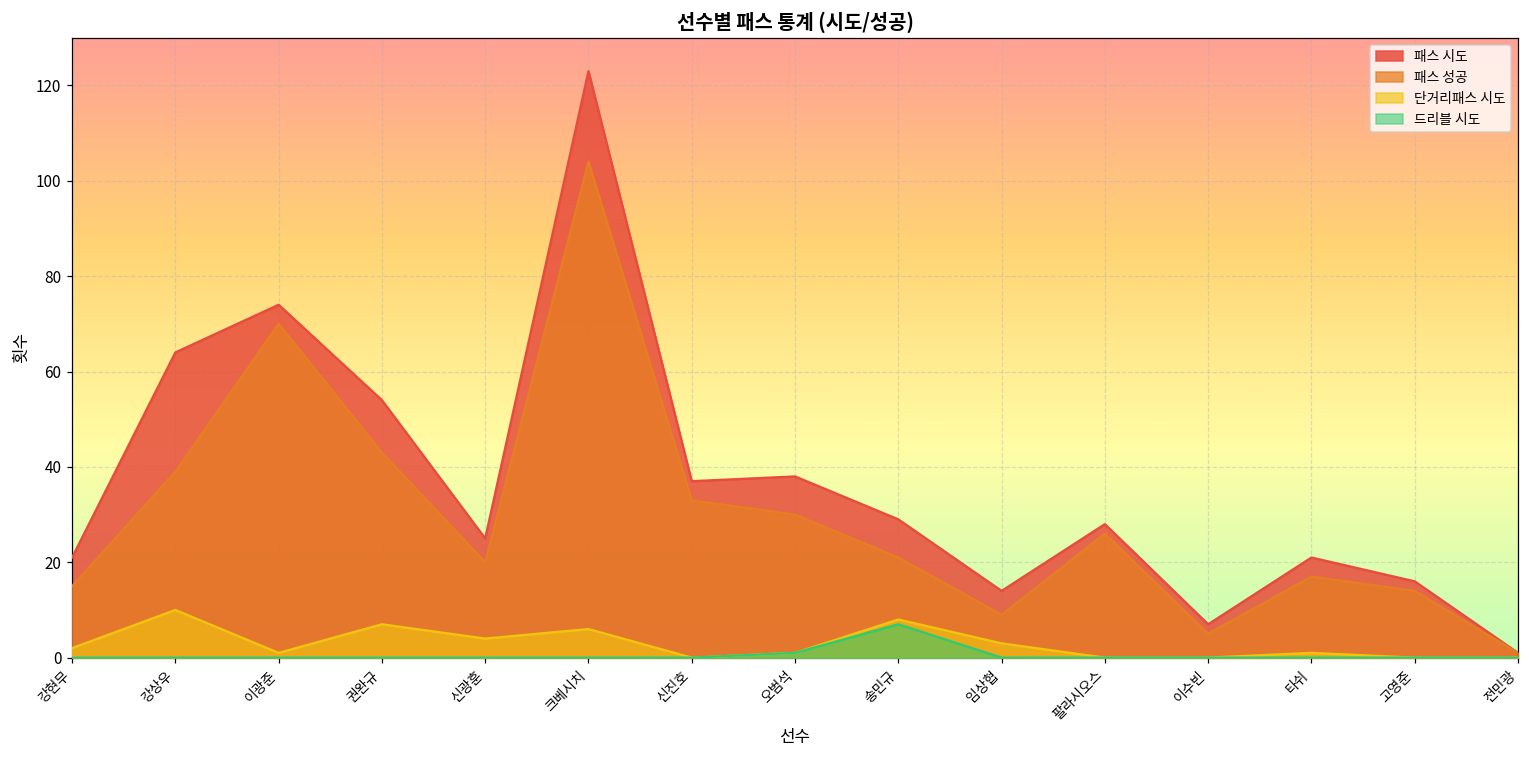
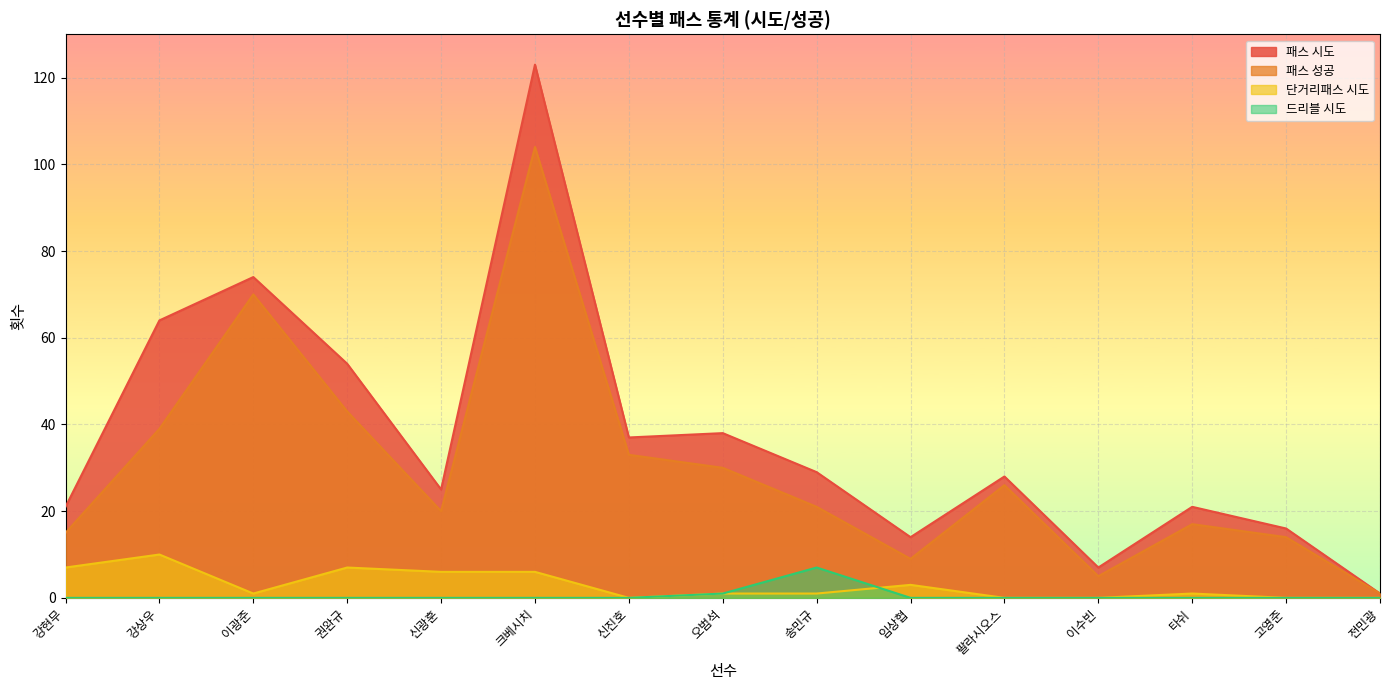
  {
    "단거리패스 시도": {
-     "강현무": 2,
+     "강현무": 7,
      "강상우": 10,
      "이광준": 1,
      "권완규": 7,
-     "신광훈": 4,
+     "신광훈": 6,
      "크베시치": 6,
-     "송민규": 8,
+     "송민규": 1,
      "임상협": 3,
      "타쉬": 1
    },
    "드리블 시도": {
      "강현무": 0,
      "강상우": 0,
      "이광준": 0,
      "권완규": 0,
      "신광훈": 0,
      "크베시치": 0,
      "송민규": 7,
      "임상협": 0,
      "타쉬": 0
    }
  }
